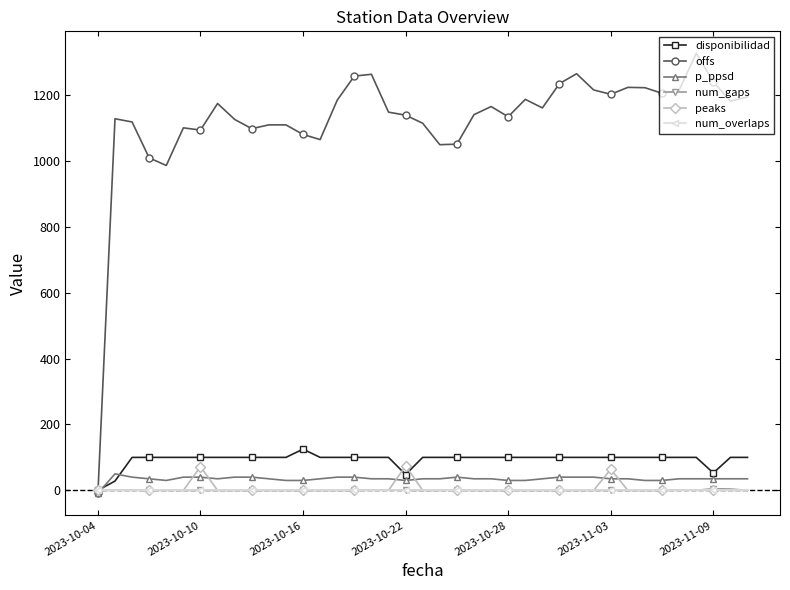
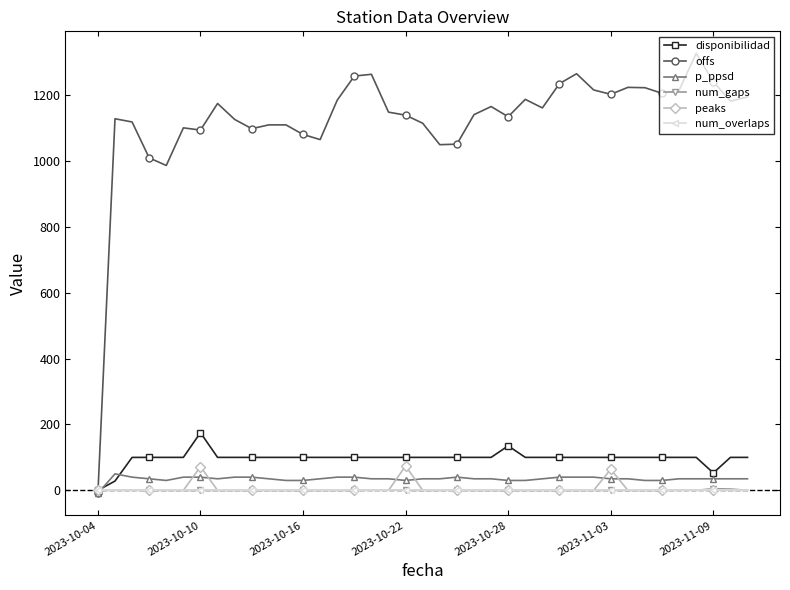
  {
    "disponibilidad": {
-     "2023-10-10": 100,
-     "2023-10-16": 130,
-     "2023-10-22": 50,
-     "2023-10-28": 100,
+     "2023-10-10": 180,
+     "2023-10-16": 100,
+     "2023-10-22": 100,
+     "2023-10-28": 140,
      "2023-11-03": 100,
      "2023-11-09": 50
    }
  }
